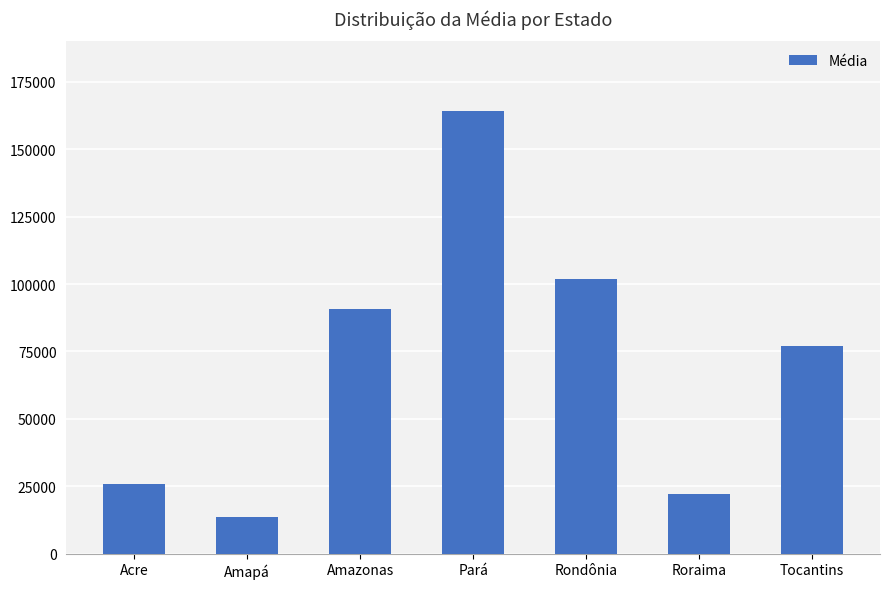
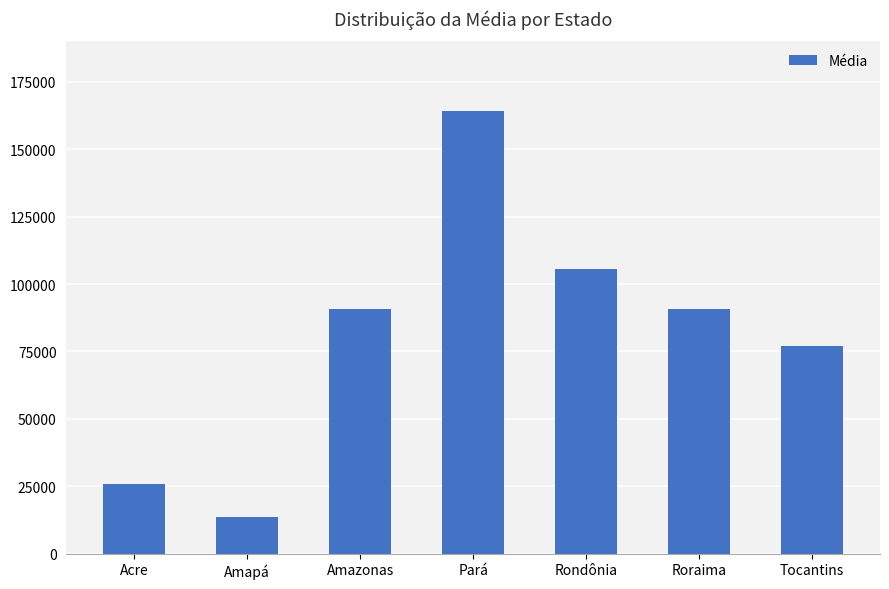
  {
    "Acre": 26000,
    "Amapá": 14000,
    "Amazonas": 91000,
    "Pará": 164000,
-   "Rondônia": 102000,
-   "Roraima": 22000,
+   "Rondônia": 106000,
+   "Roraima": 91000,
    "Tocantins": 77000
  }
